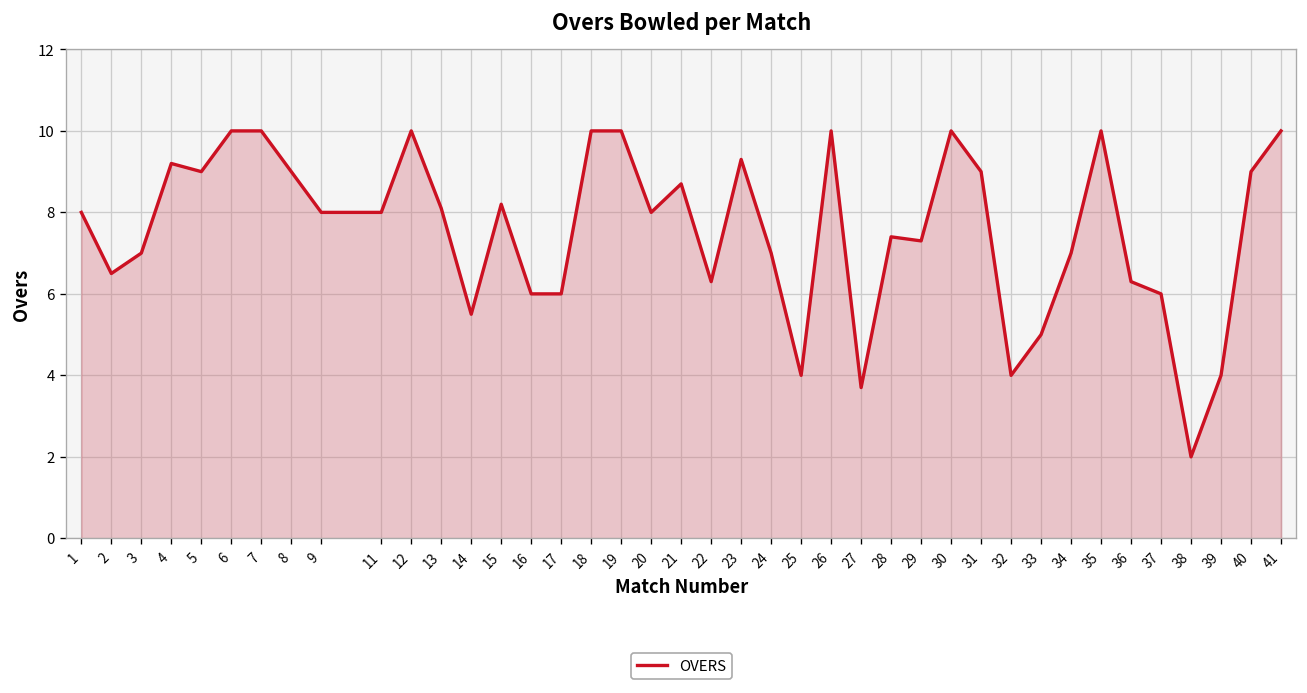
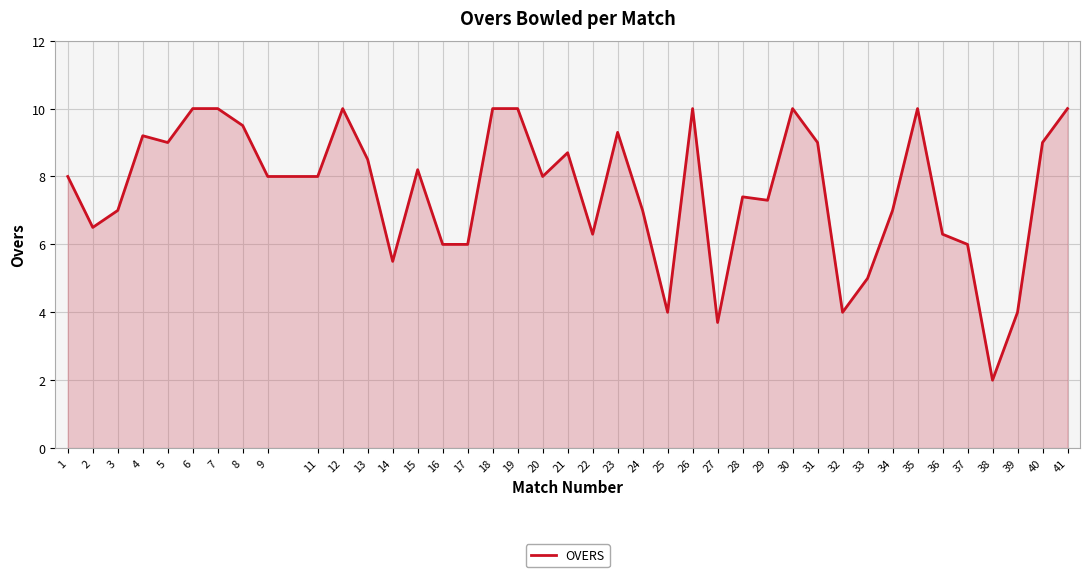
  {
    "1": 8.0,
    "2": 6.5,
    "3": 7.0,
    "4": 9.2,
    "5": 9.0,
    "6": 10.0,
    "7": 10.0,
-   "8": 9.0,
+   "8": 9.5,
    "9": 8.0,
    "11": 8.0,
    "12": 10.0,
-   "13": 8.1,
+   "13": 8.5,
    "14": 5.5,
    "15": 8.2,
    "16": 6.0,
    "17": 6.0,
    "18": 10.0,
    "19": 10.0,
    "20": 8.0,
    "21": 8.7,
    "22": 6.3,
    "23": 9.3,
    "24": 7.0,
    "25": 4.0,
    "26": 10.0,
    "27": 3.7,
    "28": 7.4,
    "29": 7.3,
    "30": 10.0,
    "31": 9.0,
    "32": 4.0,
    "33": 5.0,
    "34": 7.0,
    "35": 10.0,
    "36": 6.3,
    "37": 6.0,
    "38": 2.0,
    "39": 4.0,
    "40": 9.0,
    "41": 10.0
  }
